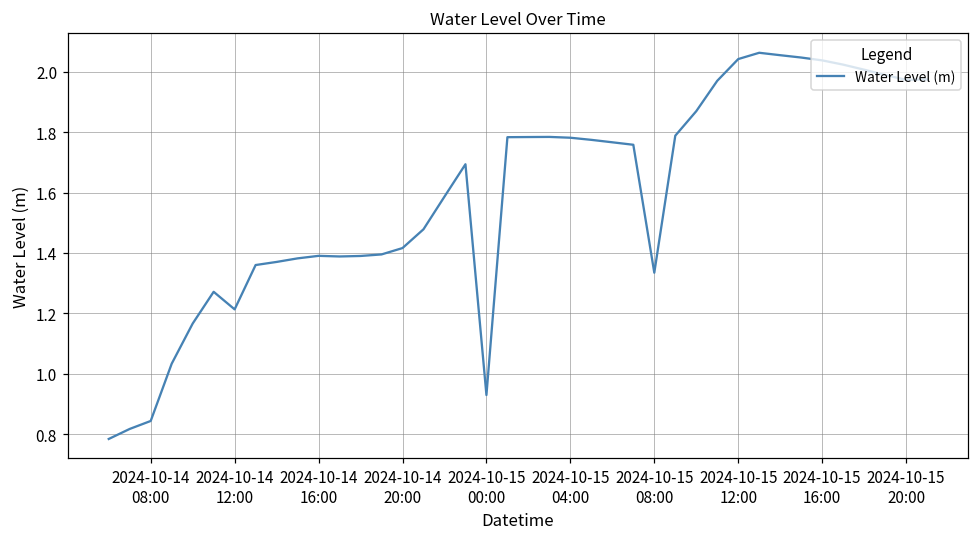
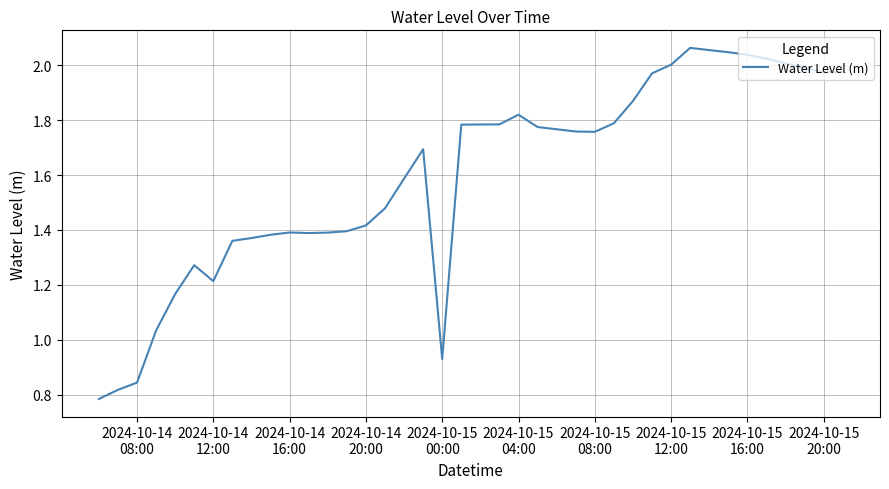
  {
    "2024-10-14 08:00": 0.84,
    "2024-10-14 12:00": 1.21,
    "2024-10-14 16:00": 1.39,
    "2024-10-14 20:00": 1.42,
    "2024-10-15 00:00": 0.93,
-   "2024-10-15 04:00": 1.78,
-   "2024-10-15 08:00": 1.33,
-   "2024-10-15 12:00": 2.04
+   "2024-10-15 04:00": 1.82,
+   "2024-10-15 08:00": 1.76,
+   "2024-10-15 12:00": 2.00
  }
